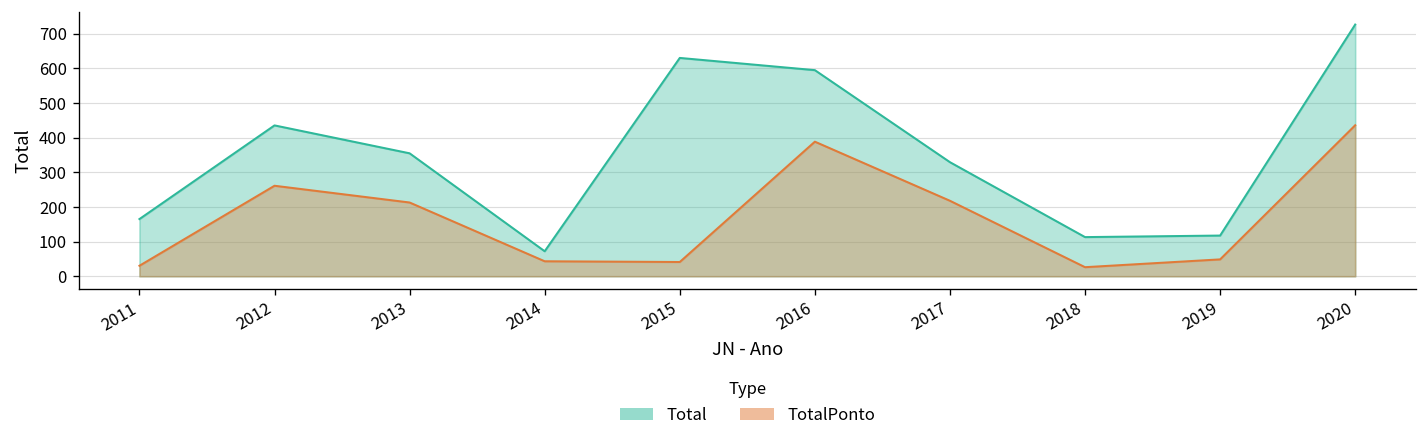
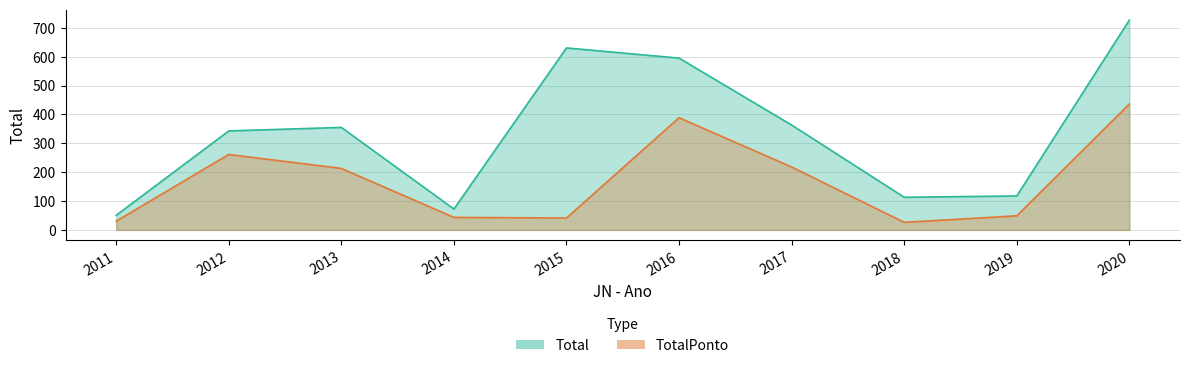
  {
    "Total": {
-     "2011": 170,
-     "2012": 440,
+     "2011": 50,
+     "2012": 340,
      "2013": 360,
      "2014": 70,
      "2015": 630,
      "2016": 600,
-     "2017": 330,
+     "2017": 360,
      "2018": 110,
      "2019": 120,
      "2020": 730
    },
    "TotalPonto": {
      "2011": 30,
      "2012": 260,
      "2013": 210,
      "2014": 40,
      "2015": 40,
      "2016": 390,
      "2017": 220,
      "2018": 30,
      "2019": 50,
      "2020": 440
    }
  }
